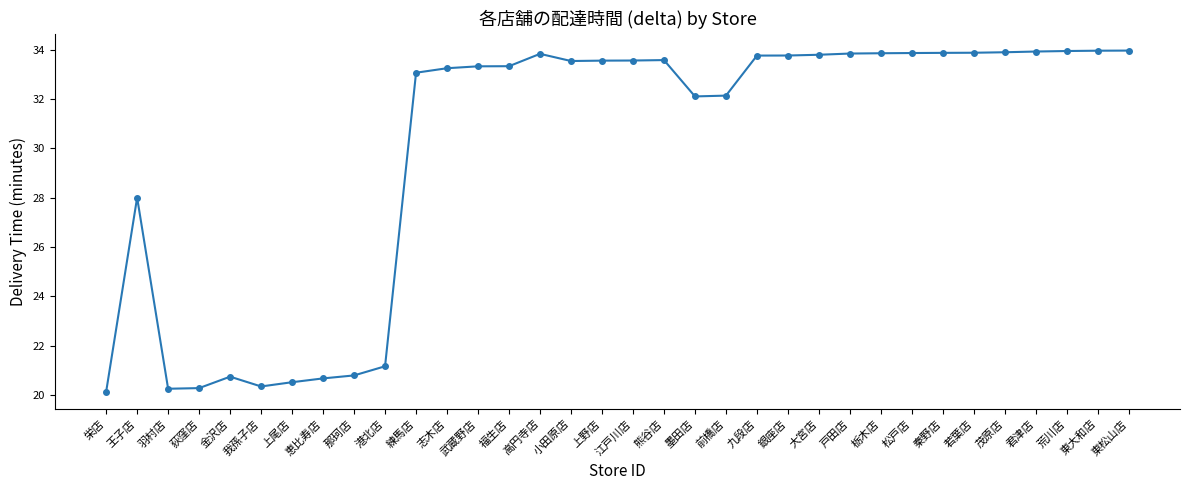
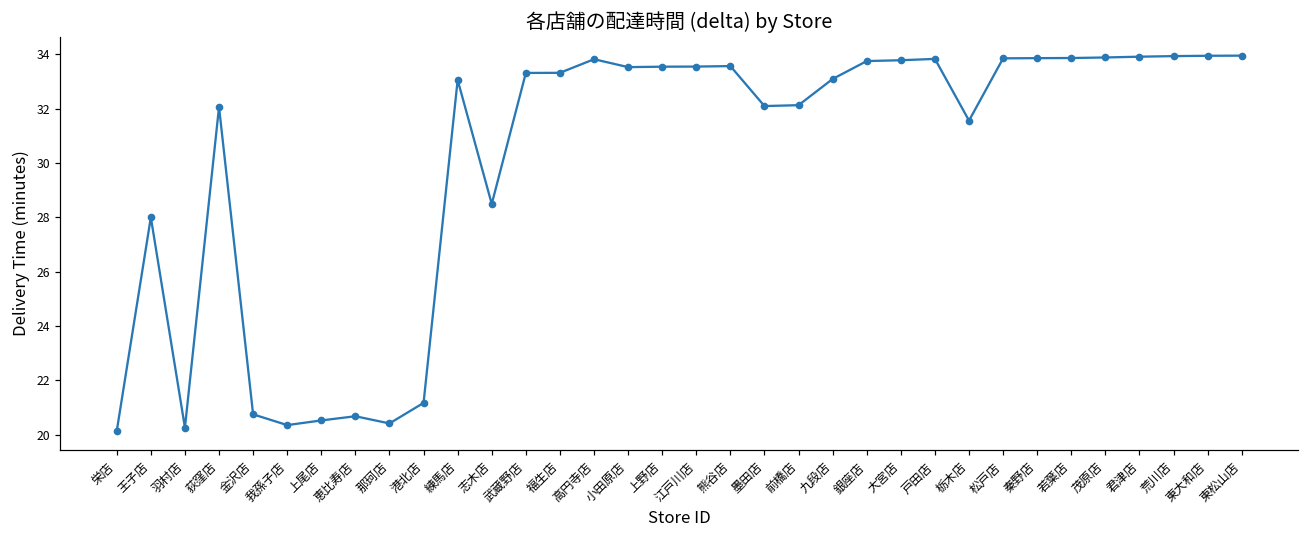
  {
    "栄店": 20.1,
    "王子店": 28.0,
    "羽村店": 20.3,
-   "荻窪店": 20.3,
+   "荻窪店": 32.1,
    "金沢店": 20.7,
    "我孫子店": 20.3,
    "上尾店": 20.5,
    "恵比寿店": 20.7,
-   "那珂店": 20.8,
+   "那珂店": 20.4,
    "港北店": 21.2,
    "練馬店": 33.1,
-   "志木店": 33.2,
+   "志木店": 28.5,
    "武蔵野店": 33.3,
    "福生店": 33.3,
    "高円寺店": 33.8,
    "小田原店": 33.5,
    "上野店": 33.5,
    "江戸川店": 33.6,
    "熊谷店": 33.6,
    "墨田店": 32.1,
    "前橋店": 32.1,
-   "九段店": 33.8,
+   "九段店": 33.1,
    "銀座店": 33.8,
    "大宮店": 33.8,
    "戸田店": 33.8,
-   "栃木店": 33.8,
+   "栃木店": 31.6,
    "松戸店": 33.9,
    "秦野店": 33.9,
    "若葉店": 33.9,
    "茂原店": 33.9,
    "君津店": 33.9,
    "荒川店": 33.9,
    "東大和店": 34.0,
    "東松山店": 34.0
  }
